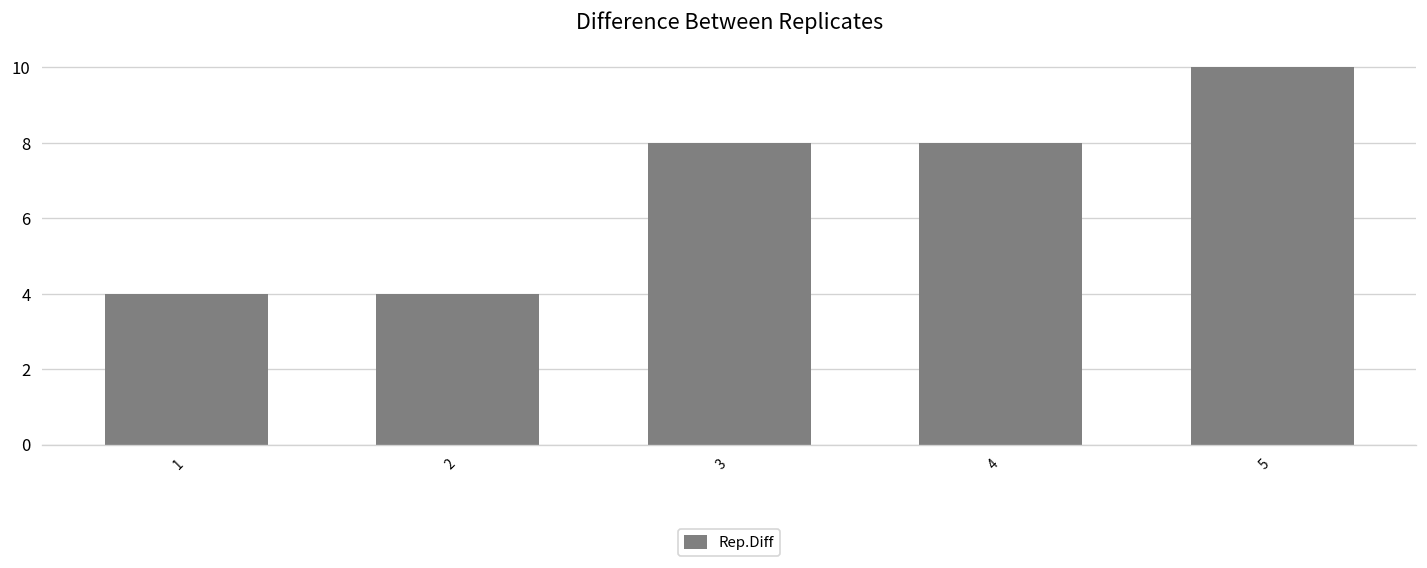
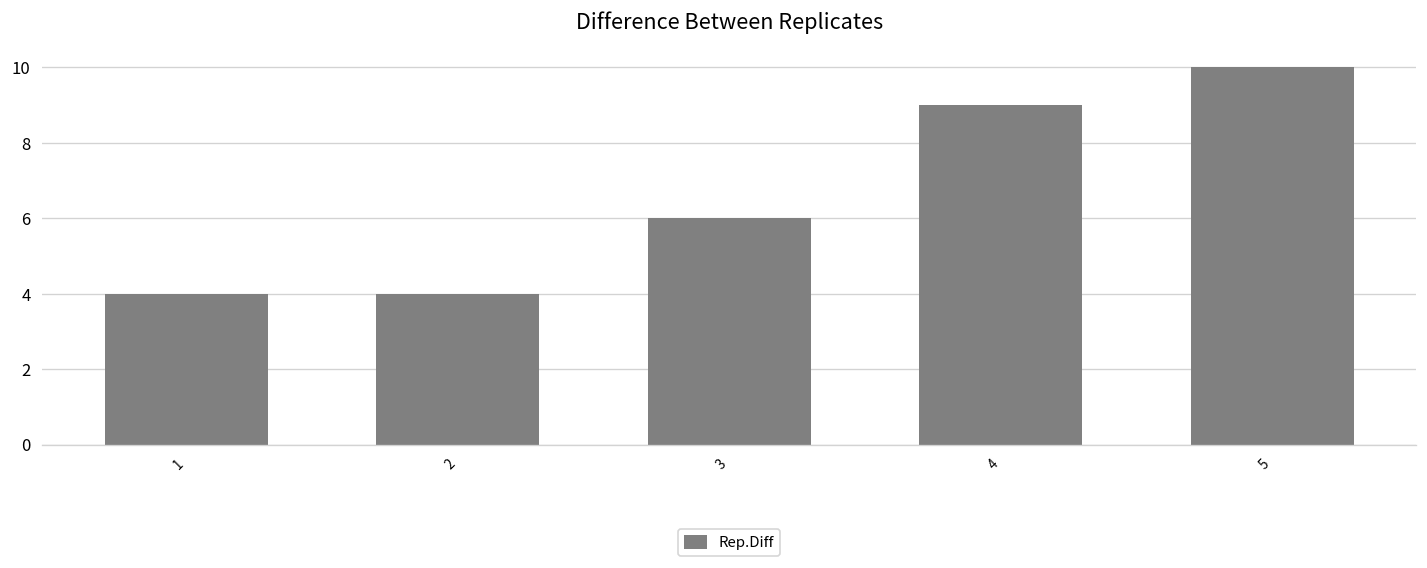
  {
    "1": 4,
    "2": 4,
-   "3": 8,
-   "4": 8,
+   "3": 6,
+   "4": 9,
    "5": 10
  }
